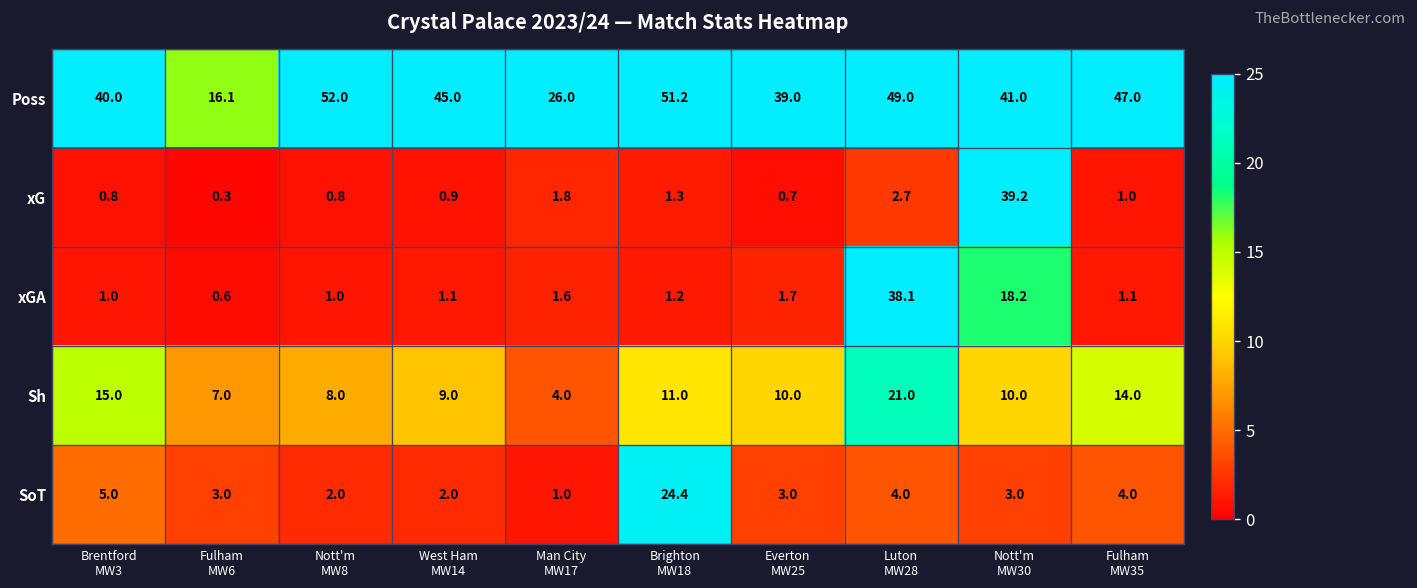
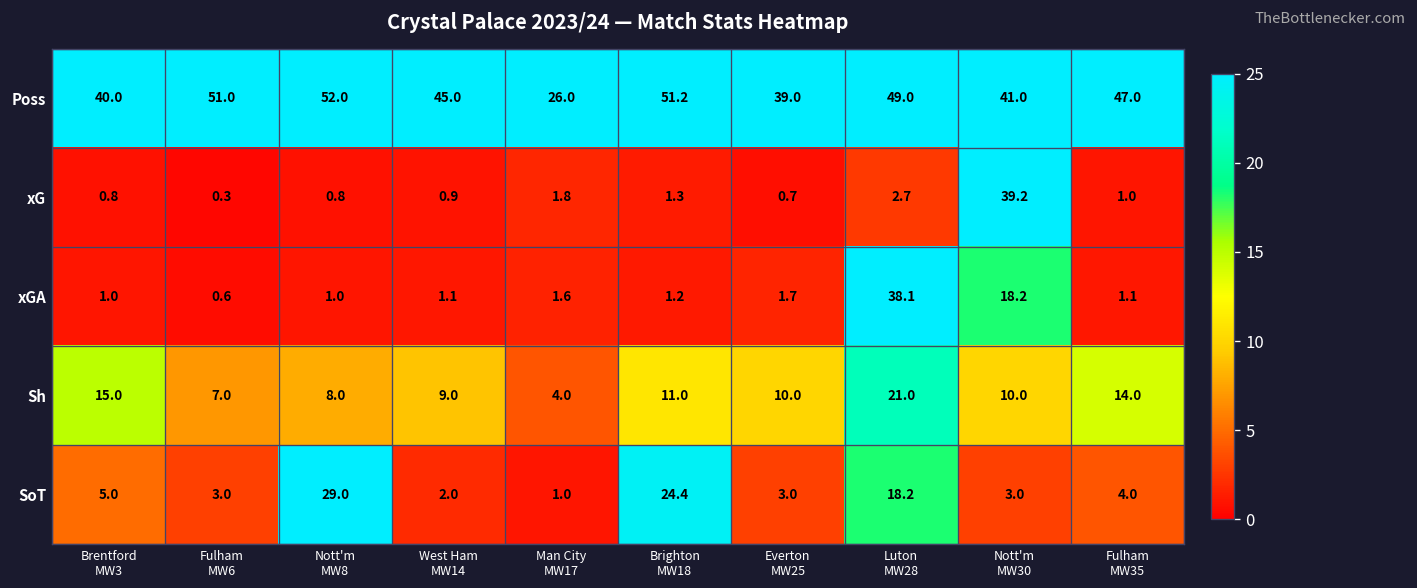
  {
    "Poss": {
      "Brentford MW3": 40.0,
-     "Fulham MW6": 16.1,
+     "Fulham MW6": 51.0,
      "Nott'm MW8": 52.0,
      "West Ham MW14": 45.0,
      "Man City MW17": 26.0,
      "Brighton MW18": 51.2,
      "Everton MW25": 39.0,
      "Luton MW28": 49.0,
      "Nott'm MW30": 41.0,
      "Fulham MW35": 47.0
    },
    "xG": {
      "Brentford MW3": 0.8,
      "Fulham MW6": 0.3,
      "Nott'm MW8": 0.8,
      "West Ham MW14": 0.9,
      "Man City MW17": 1.8,
      "Brighton MW18": 1.3,
      "Everton MW25": 0.7,
      "Luton MW28": 2.7,
      "Nott'm MW30": 39.2,
      "Fulham MW35": 1.0
    },
    "xGA": {
      "Brentford MW3": 1.0,
      "Fulham MW6": 0.6,
      "Nott'm MW8": 1.0,
      "West Ham MW14": 1.1,
      "Man City MW17": 1.6,
      "Brighton MW18": 1.2,
      "Everton MW25": 1.7,
      "Luton MW28": 38.1,
      "Nott'm MW30": 18.2,
      "Fulham MW35": 1.1
    },
    "Sh": {
      "Brentford MW3": 15.0,
      "Fulham MW6": 7.0,
      "Nott'm MW8": 8.0,
      "West Ham MW14": 9.0,
      "Man City MW17": 4.0,
      "Brighton MW18": 11.0,
      "Everton MW25": 10.0,
      "Luton MW28": 21.0,
      "Nott'm MW30": 10.0,
      "Fulham MW35": 14.0
    },
    "SoT": {
      "Brentford MW3": 5.0,
      "Fulham MW6": 3.0,
-     "Nott'm MW8": 2.0,
+     "Nott'm MW8": 29.0,
      "West Ham MW14": 2.0,
      "Man City MW17": 1.0,
      "Brighton MW18": 24.4,
      "Everton MW25": 3.0,
-     "Luton MW28": 4.0,
+     "Luton MW28": 18.2,
      "Nott'm MW30": 3.0,
      "Fulham MW35": 4.0
    }
  }
